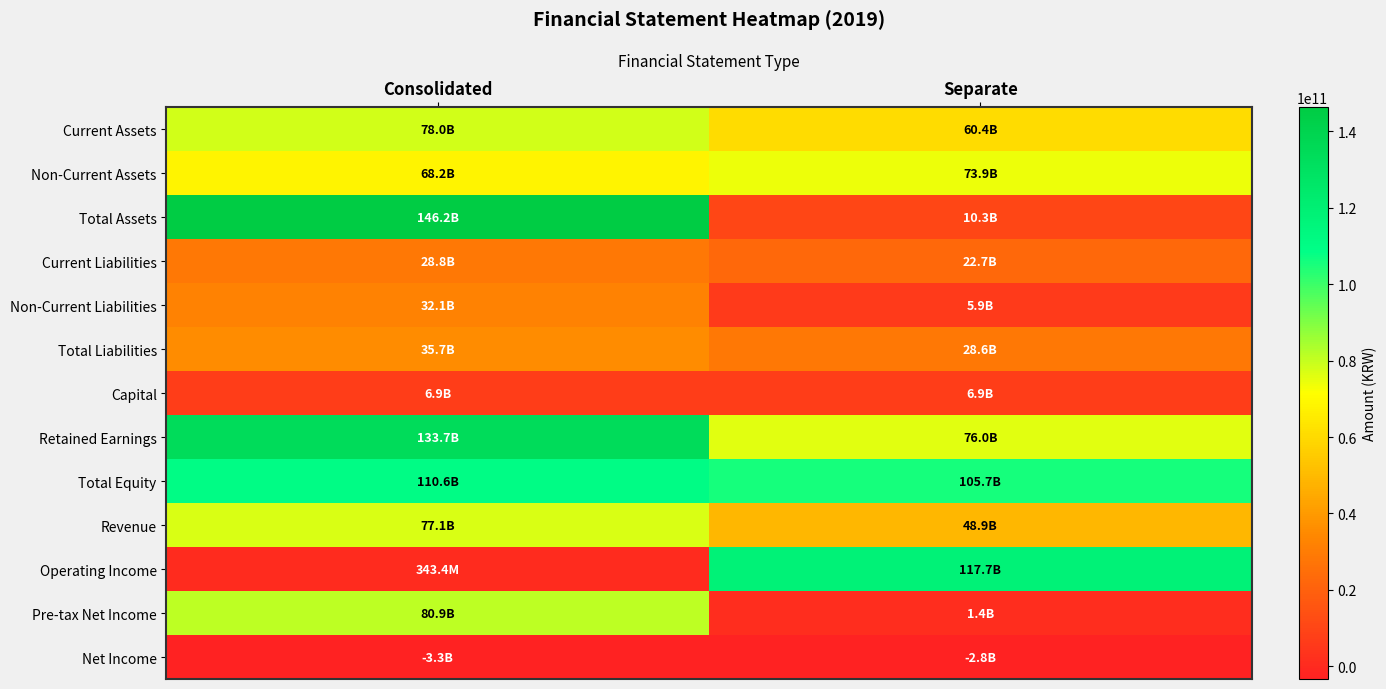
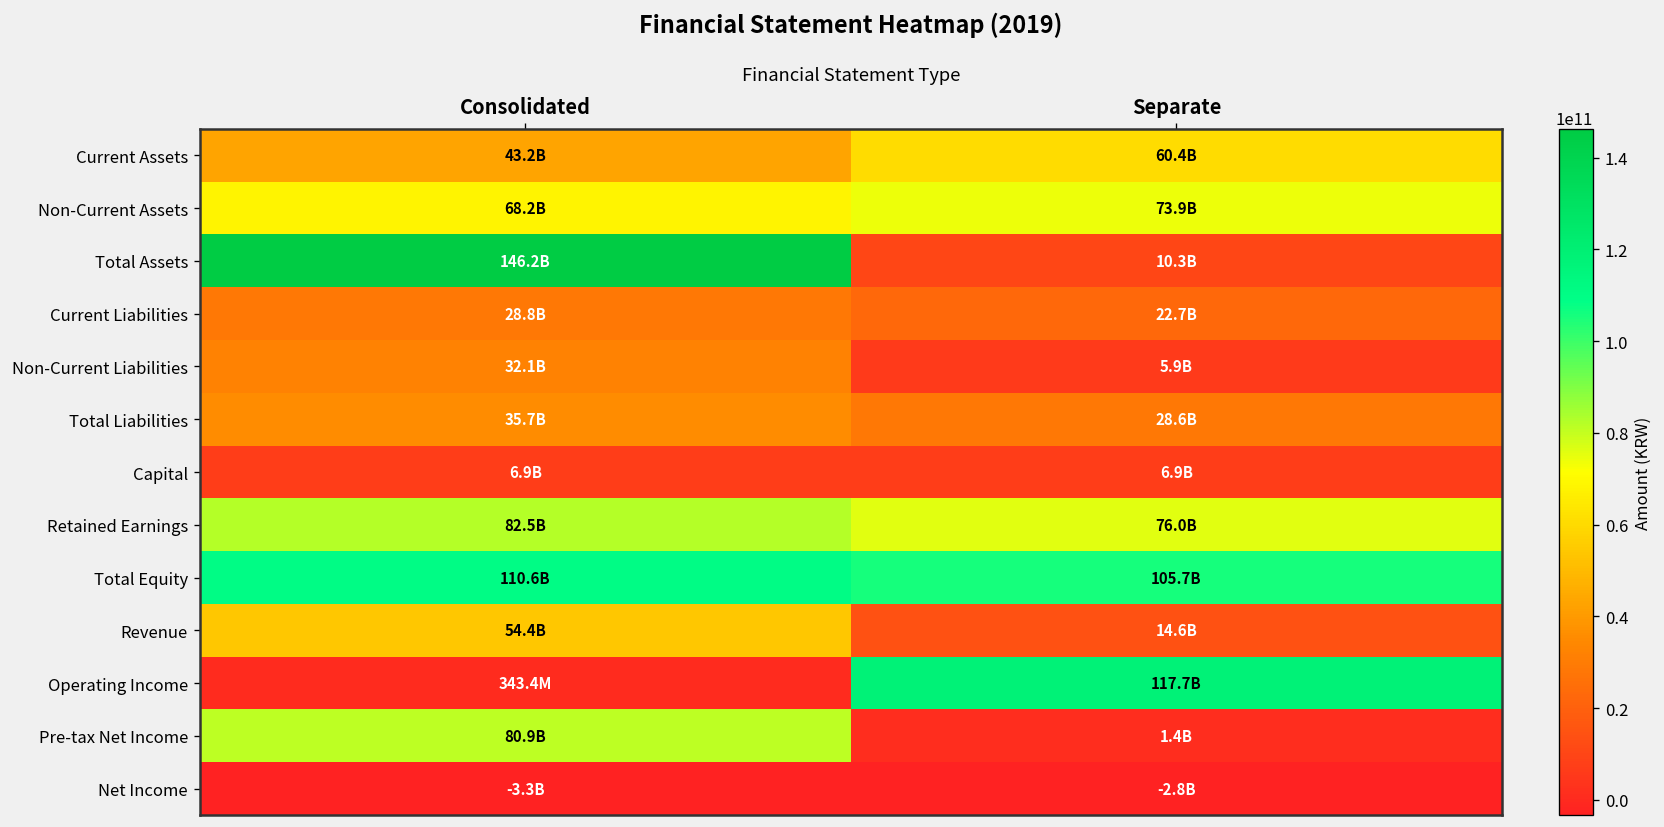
  {
    "Current Assets": {
-     "Consolidated": "78.0B",
+     "Consolidated": "43.2B",
      "Separate": "60.4B"
    },
    "Non-Current Assets": {
      "Consolidated": "68.2B",
      "Separate": "73.9B"
    },
    "Total Assets": {
      "Consolidated": "146.2B",
      "Separate": "10.3B"
    },
    "Current Liabilities": {
      "Consolidated": "28.8B",
      "Separate": "22.7B"
    },
    "Non-Current Liabilities": {
      "Consolidated": "32.1B",
      "Separate": "5.9B"
    },
    "Total Liabilities": {
      "Consolidated": "35.7B",
      "Separate": "28.6B"
    },
    "Capital": {
      "Consolidated": "6.9B",
      "Separate": "6.9B"
    },
    "Retained Earnings": {
-     "Consolidated": "133.7B",
+     "Consolidated": "82.5B",
      "Separate": "76.0B"
    },
    "Total Equity": {
      "Consolidated": "110.6B",
      "Separate": "105.7B"
    },
    "Revenue": {
-     "Consolidated": "77.1B",
-     "Separate": "48.9B"
+     "Consolidated": "54.4B",
+     "Separate": "14.6B"
    },
    "Operating Income": {
      "Consolidated": "343.4M",
      "Separate": "117.7B"
    },
    "Pre-tax Net Income": {
      "Consolidated": "80.9B",
      "Separate": "1.4B"
    },
    "Net Income": {
      "Consolidated": "-3.3B",
      "Separate": "-2.8B"
    }
  }
